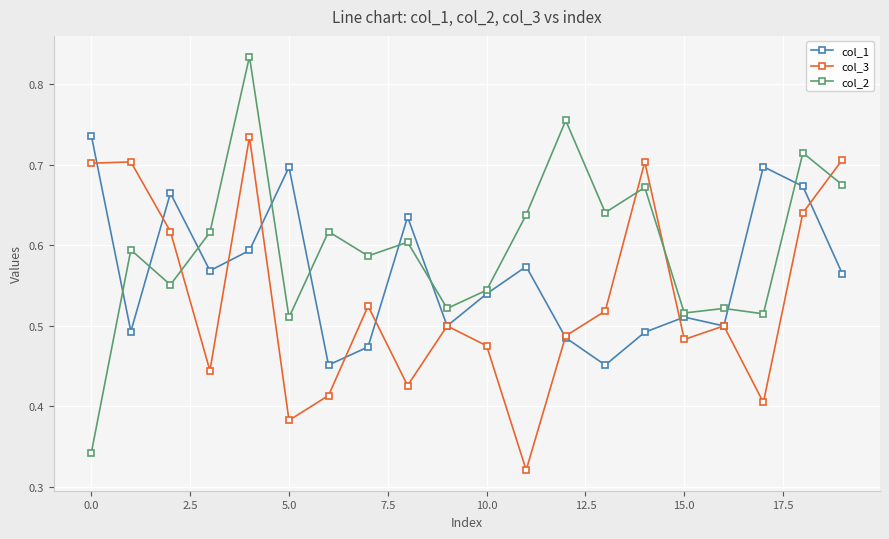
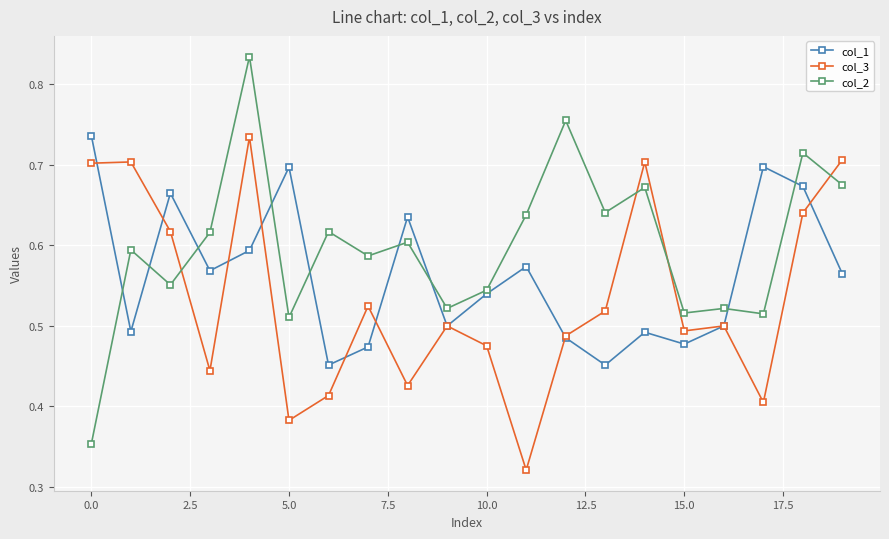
  {
    "col_1": {
      "0.0": 0.74,
      "5.0": 0.70,
      "10.0": 0.54,
-     "15.0": 0.51
+     "15.0": 0.48
    },
    "col_3": {
      "0.0": 0.70,
      "5.0": 0.38,
      "10.0": 0.48,
-     "15.0": 0.48
+     "15.0": 0.49
    },
    "col_2": {
-     "0.0": 0.34,
+     "0.0": 0.35,
      "5.0": 0.51,
      "10.0": 0.54,
      "15.0": 0.52
    }
  }
